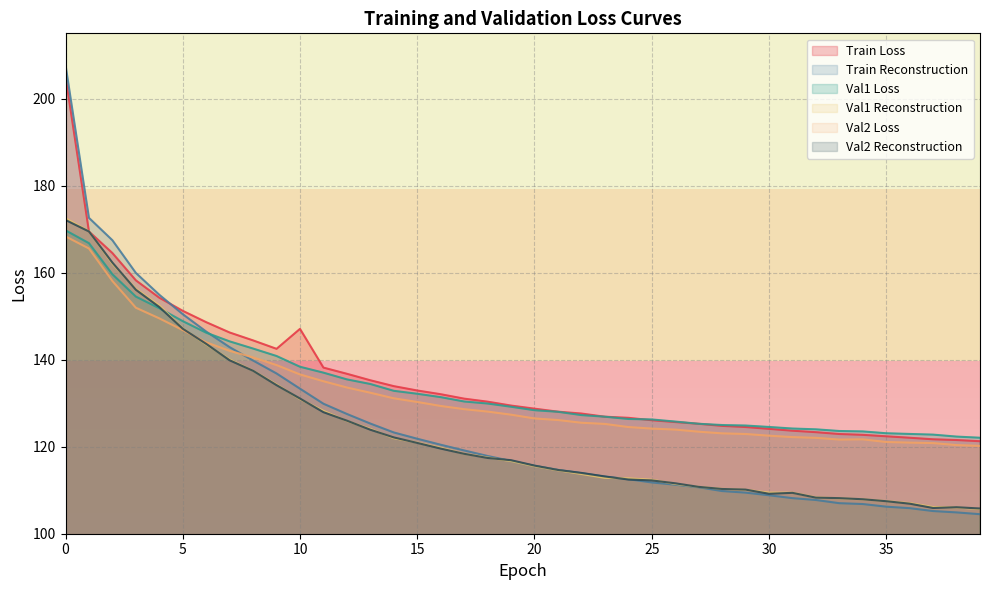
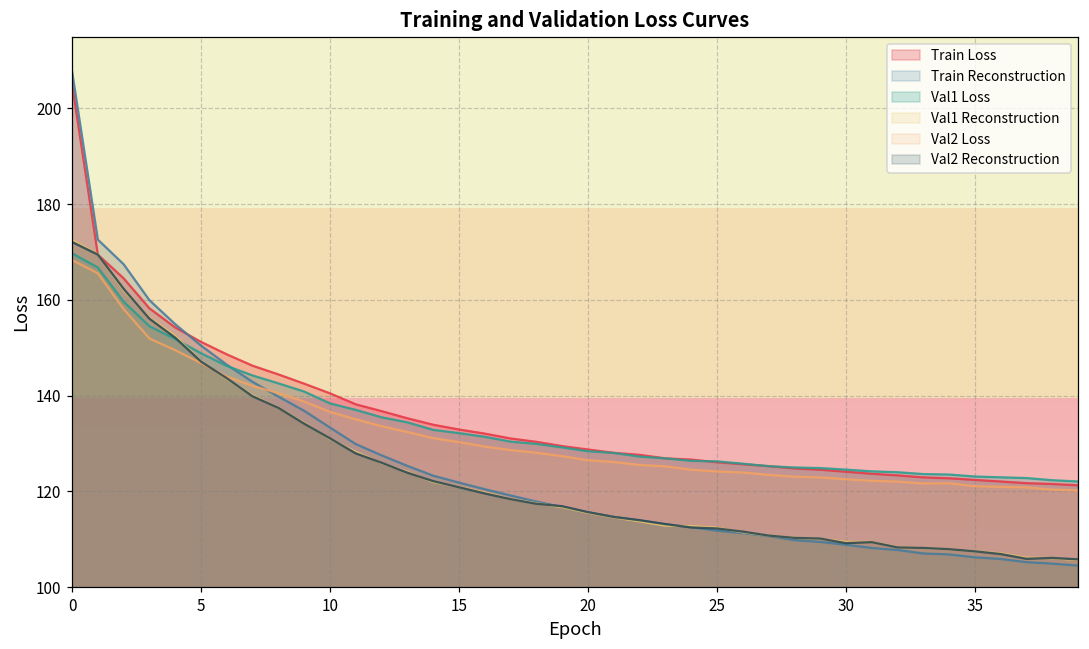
  {
    "Train Loss": {
      "0": 205,
      "5": 151,
-     "10": 147,
+     "10": 140,
      "15": 133,
      "35": 122
    }
  }
